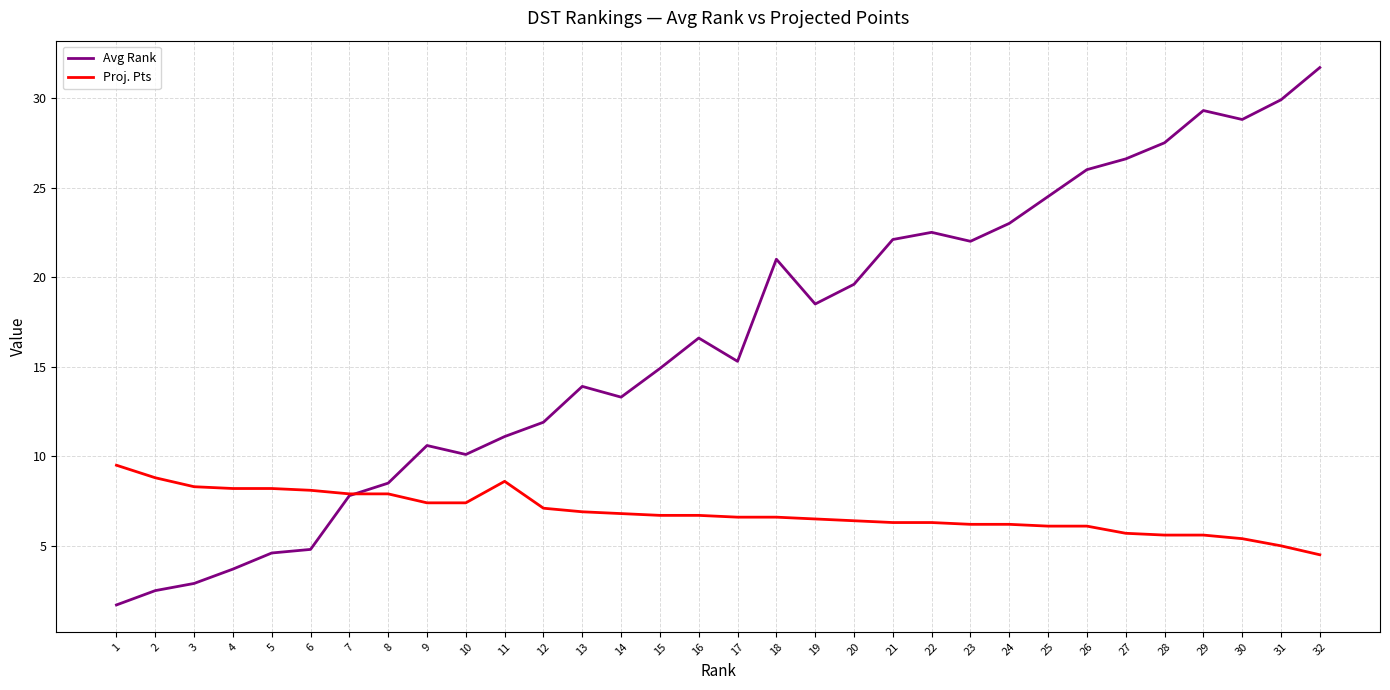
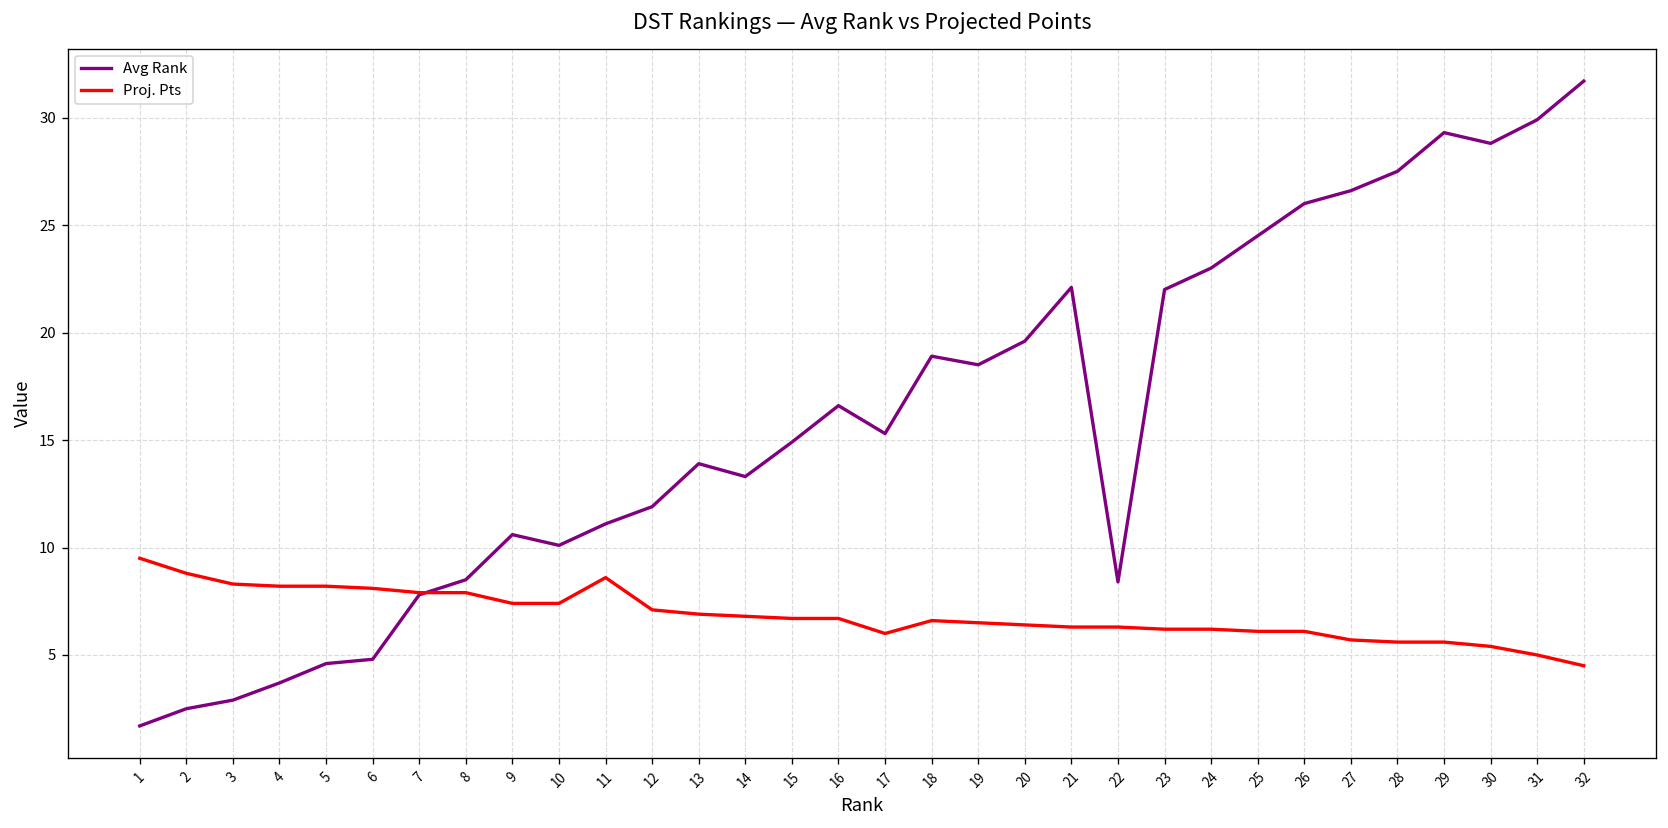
  {
    "Avg Rank": {
      "1": 1.7,
      "2": 2.5,
      "3": 2.9,
      "4": 3.7,
      "5": 4.6,
      "6": 4.8,
      "8": 8.5,
      "9": 10.6,
      "10": 10.1,
      "11": 11.1,
      "12": 11.9,
      "13": 13.9,
      "14": 13.3,
      "15": 14.9,
      "16": 16.6,
      "17": 15.3,
-     "18": 21.0,
+     "18": 18.9,
      "19": 18.5,
      "20": 19.6,
      "21": 22.1,
-     "22": 22.5,
+     "22": 8.4,
      "23": 22.0,
      "24": 23.0,
      "25": 24.5,
      "26": 26.0,
      "27": 26.6,
      "28": 27.5,
      "29": 29.3,
      "30": 28.8,
      "31": 29.9,
      "32": 31.7
    },
    "Proj. Pts": {
      "1": 9.5,
      "2": 8.8,
      "3": 8.3,
      "4": 8.2,
      "5": 8.2,
      "6": 8.1,
      "8": 7.9,
      "9": 7.4,
      "10": 7.4,
      "11": 8.6,
      "12": 7.1,
      "13": 6.9,
      "14": 6.8,
      "15": 6.7,
      "16": 6.7,
-     "17": 6.6,
+     "17": 6.0,
      "18": 6.6,
      "19": 6.5,
      "20": 6.4,
      "21": 6.3,
      "22": 6.3,
      "23": 6.2,
      "24": 6.2,
      "25": 6.1,
      "26": 6.1,
      "27": 5.7,
      "28": 5.6,
      "29": 5.6,
      "30": 5.4,
      "31": 5.0,
      "32": 4.5
    }
  }
